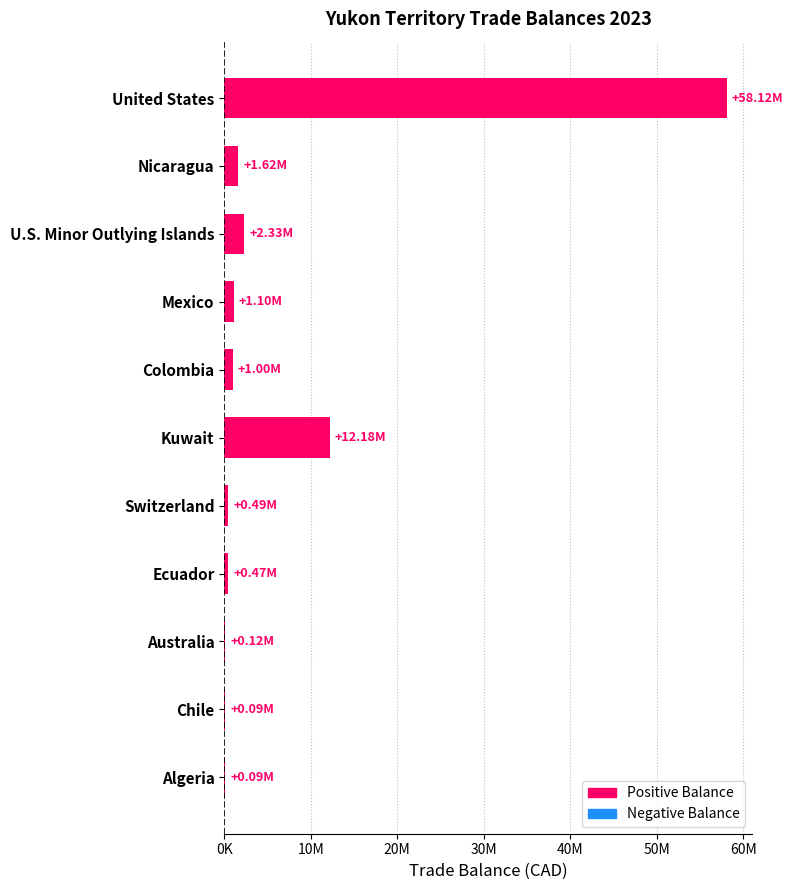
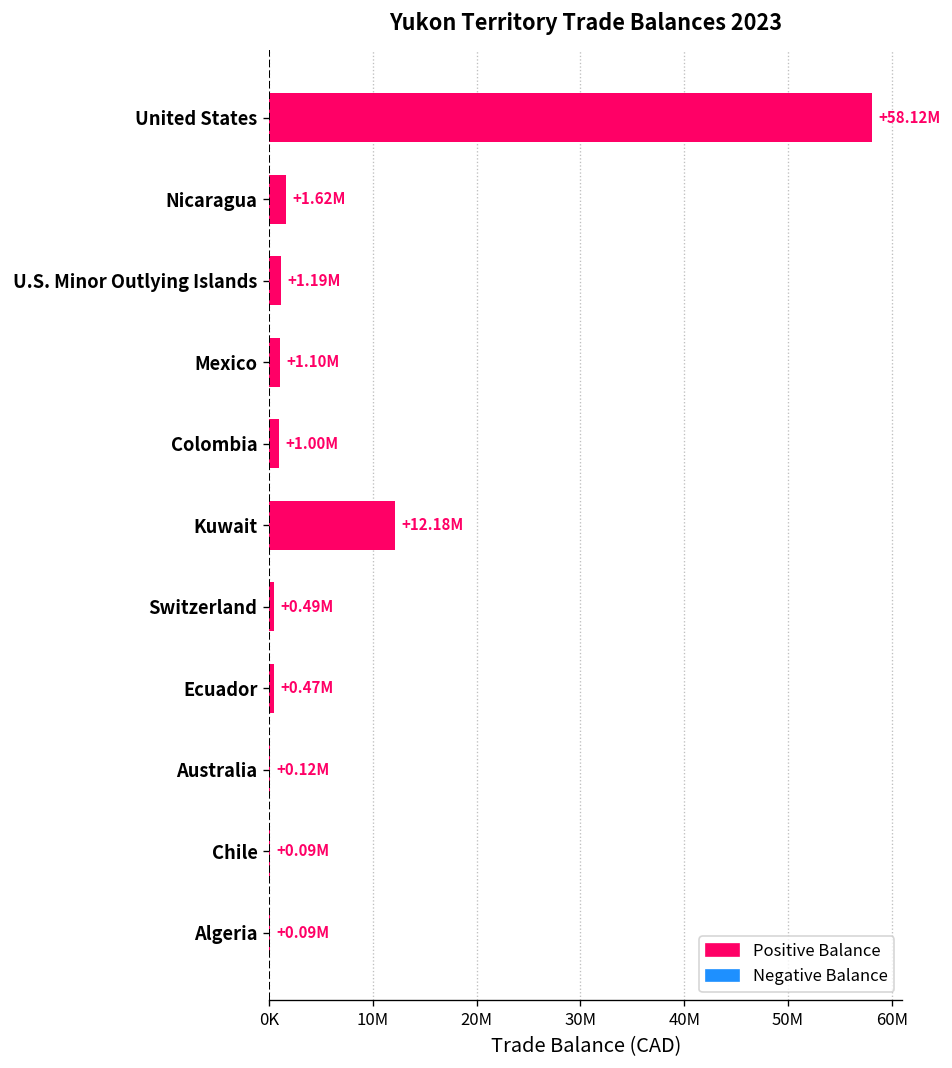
  {
    "United States": "+58.12M",
    "Nicaragua": "+1.62M",
-   "U.S. Minor Outlying Islands": "+2.33M",
+   "U.S. Minor Outlying Islands": "+1.19M",
    "Mexico": "+1.10M",
    "Colombia": "+1.00M",
    "Kuwait": "+12.18M",
    "Switzerland": "+0.49M",
    "Ecuador": "+0.47M",
    "Australia": "+0.12M",
    "Chile": "+0.09M",
    "Algeria": "+0.09M"
  }
